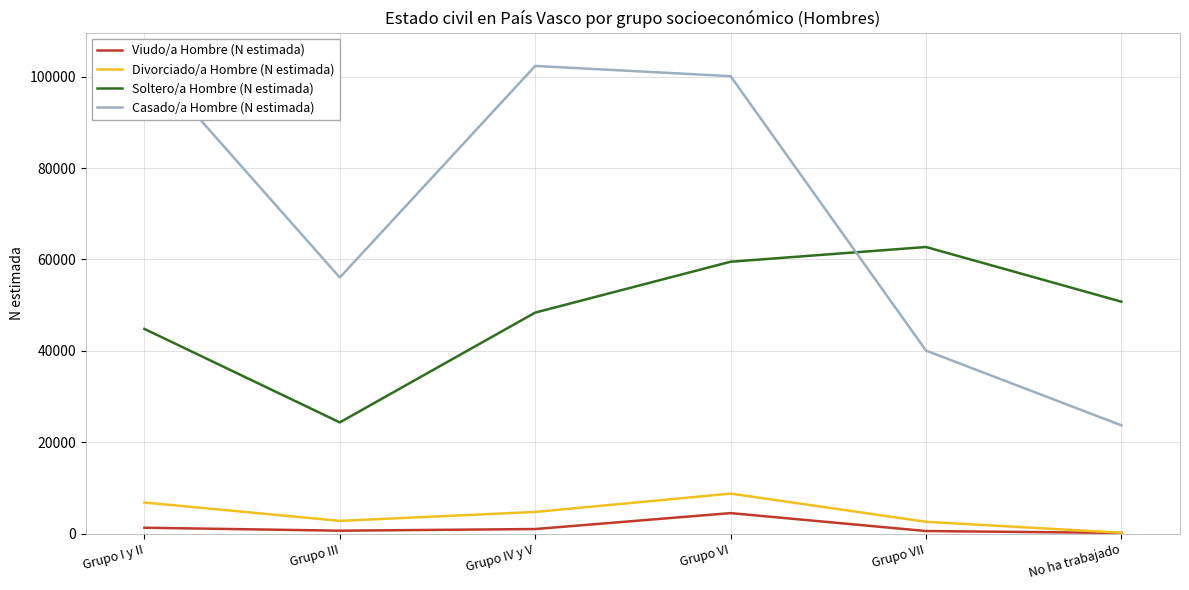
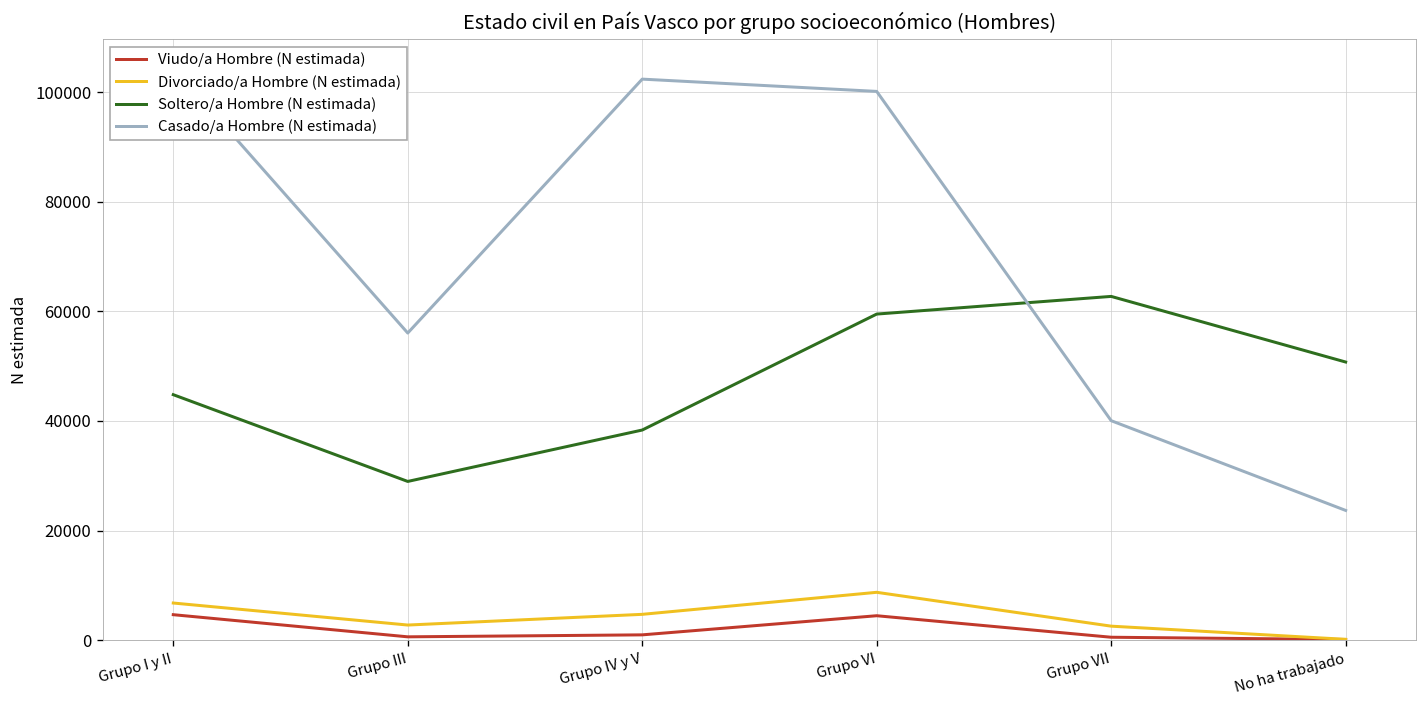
  {
    "Viudo/a Hombre (N estimada)": {
-     "Grupo I y II": 1000,
+     "Grupo I y II": 5000,
      "Grupo III": 1000,
      "Grupo IV y V": 1000,
      "Grupo VI": 4000,
      "Grupo VII": 1000
    },
    "Divorciado/a Hombre (N estimada)": {
      "Grupo I y II": 7000,
      "Grupo III": 3000,
      "Grupo IV y V": 5000,
      "Grupo VI": 9000,
      "Grupo VII": 3000
    },
    "Soltero/a Hombre (N estimada)": {
      "Grupo I y II": 45000,
-     "Grupo III": 24000,
-     "Grupo IV y V": 48000,
+     "Grupo III": 29000,
+     "Grupo IV y V": 38000,
      "Grupo VI": 60000,
      "Grupo VII": 63000,
      "No ha trabajado": 51000
    },
    "Casado/a Hombre (N estimada)": {
      "Grupo III": 56000,
      "Grupo IV y V": 102000,
      "Grupo VI": 100000,
      "Grupo VII": 40000,
      "No ha trabajado": 24000
    }
  }
